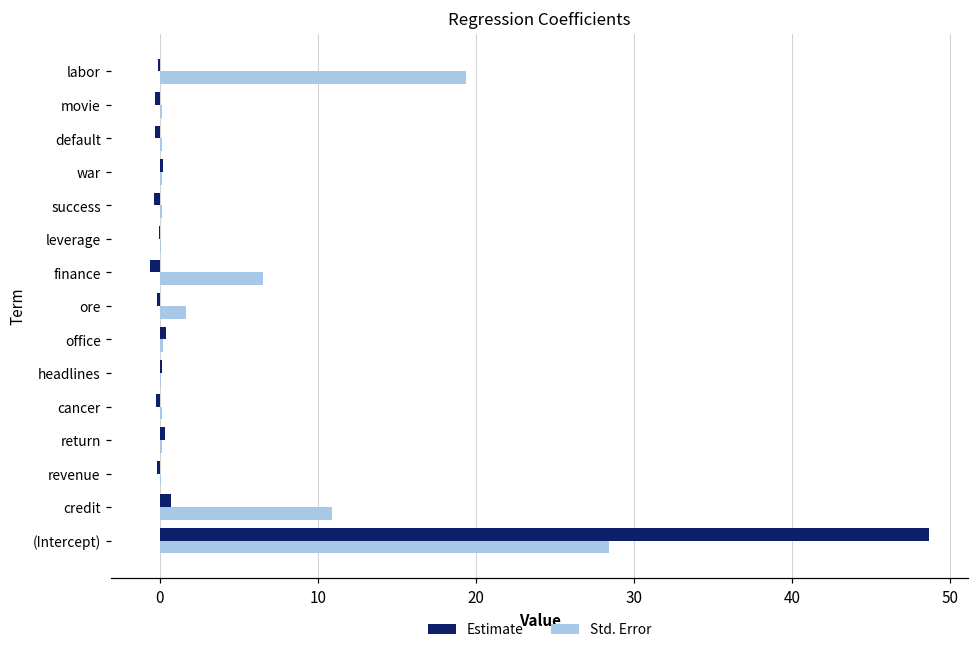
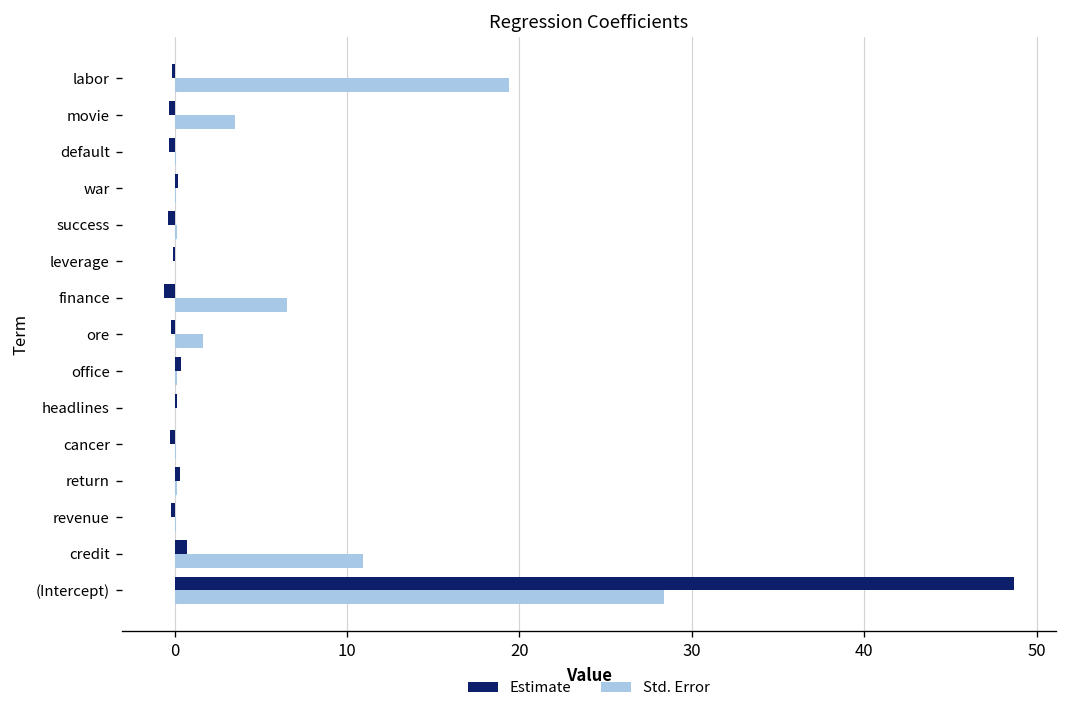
  {
    "Estimate": {
      "movie": -0.3,
      "default": -0.3,
      "war": 0.2,
      "success": -0.4,
      "finance": -0.6,
      "ore": -0.2,
      "office": 0.4,
      "cancer": -0.2,
      "return": 0.3,
      "revenue": -0.2,
      "credit": 0.7,
      "(Intercept)": 48.6
    },
    "Std. Error": {
      "labor": 19.4,
-     "movie": 0.1,
+     "movie": 3.5,
      "finance": 6.5,
      "ore": 1.6,
      "credit": 10.9,
      "(Intercept)": 28.4
    }
  }
